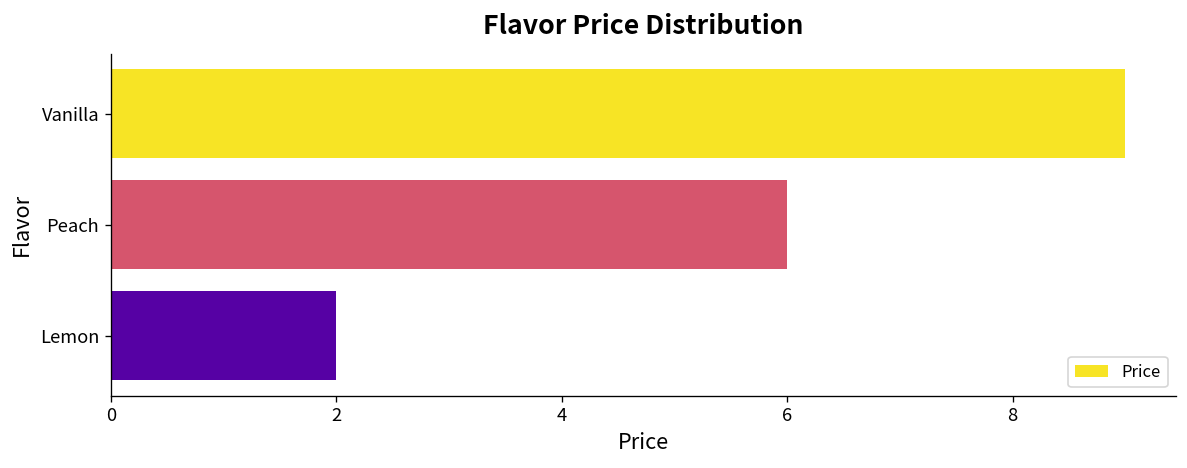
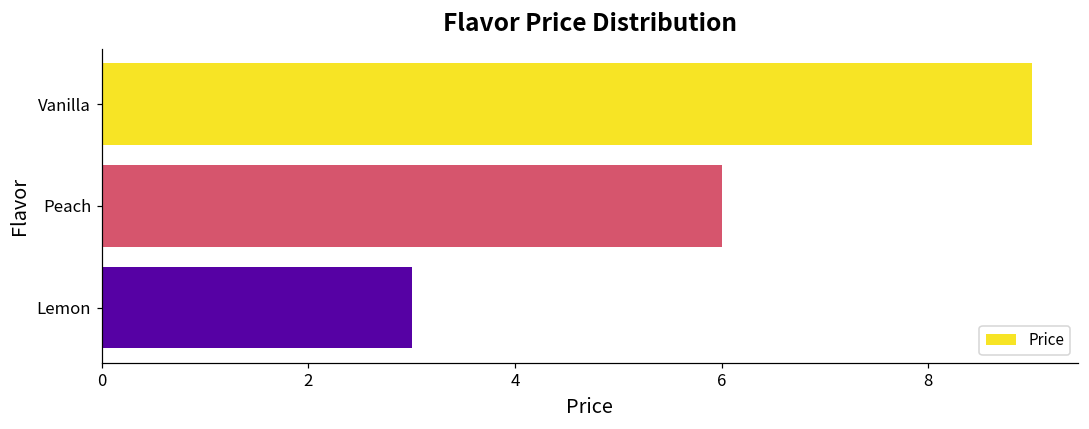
  {
    "Vanilla": 9,
    "Peach": 6,
-   "Lemon": 2
+   "Lemon": 3
  }
